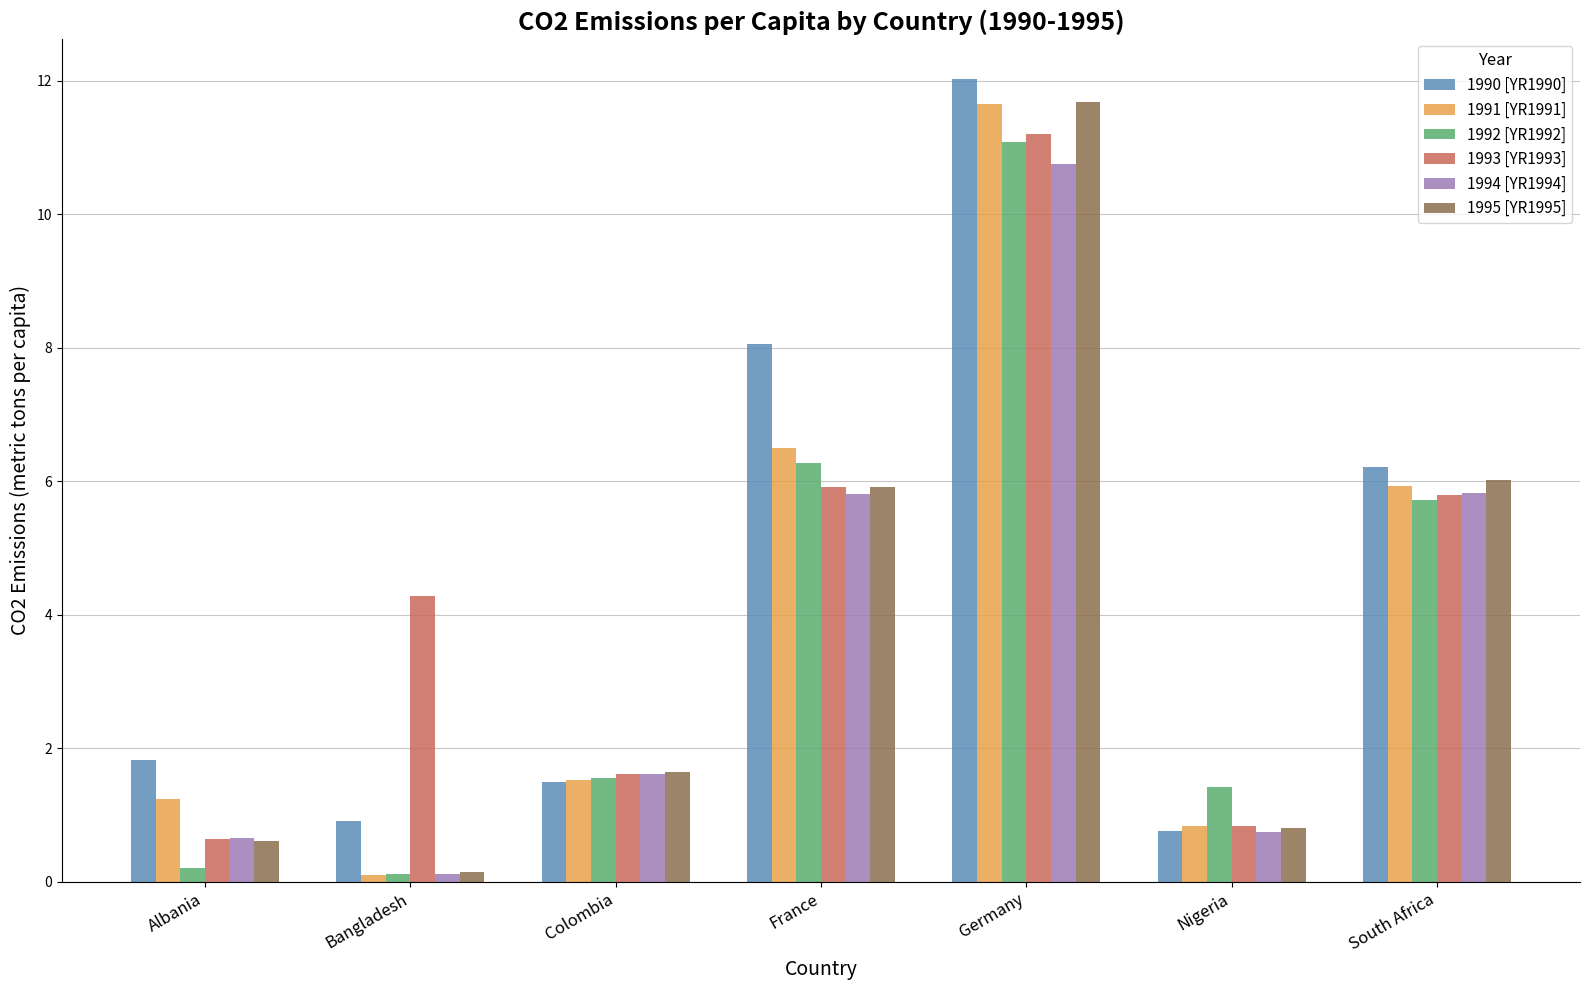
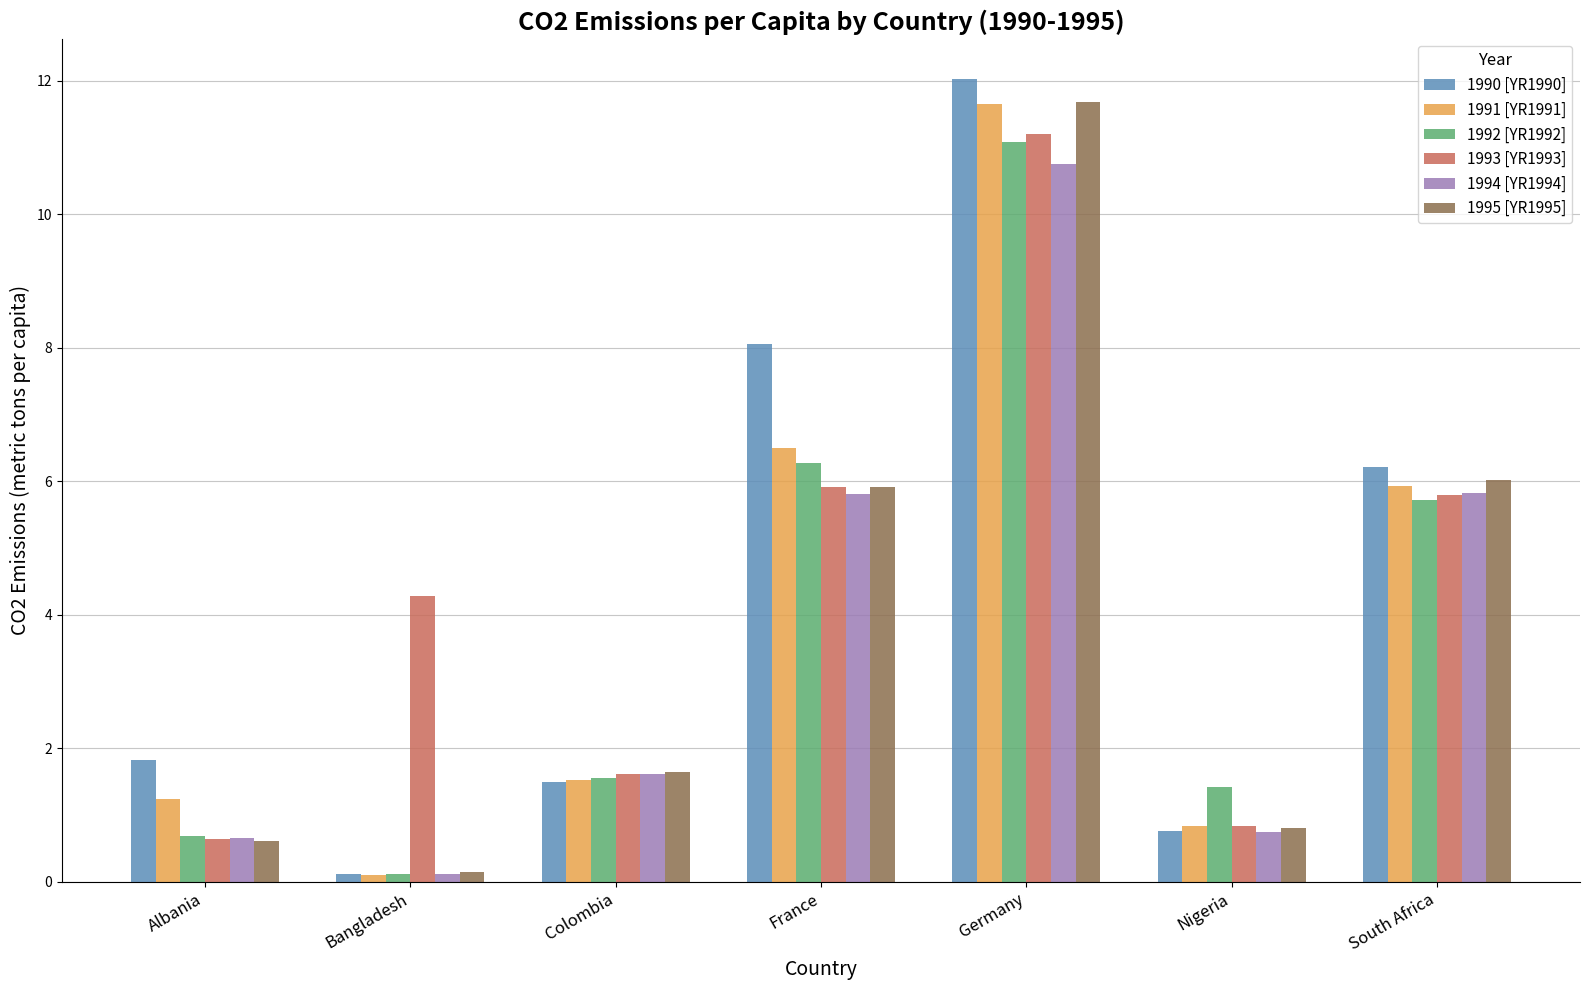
  {
    "1990 [YR1990]": {
      "Albania": 1.8,
-     "Bangladesh": 0.9,
+     "Bangladesh": 0.1,
      "Colombia": 1.5,
      "France": 8.1,
      "Germany": 12.0,
      "Nigeria": 0.8,
      "South Africa": 6.2
    },
    "1991 [YR1991]": {
      "Albania": 1.2,
      "Bangladesh": 0.1,
      "Colombia": 1.5,
      "France": 6.5,
      "Germany": 11.7,
      "Nigeria": 0.8,
      "South Africa": 5.9
    },
    "1992 [YR1992]": {
-     "Albania": 0.2,
+     "Albania": 0.7,
      "Bangladesh": 0.1,
      "Colombia": 1.5,
      "France": 6.3,
      "Germany": 11.1,
      "Nigeria": 1.4,
      "South Africa": 5.7
    },
    "1993 [YR1993]": {
      "Albania": 0.6,
      "Bangladesh": 4.3,
      "Colombia": 1.6,
      "France": 5.9,
      "Germany": 11.2,
      "Nigeria": 0.8,
      "South Africa": 5.8
    },
    "1994 [YR1994]": {
      "Albania": 0.6,
      "Bangladesh": 0.1,
      "Colombia": 1.6,
      "France": 5.8,
      "Germany": 10.8,
      "Nigeria": 0.7,
      "South Africa": 5.8
    },
    "1995 [YR1995]": {
      "Albania": 0.6,
      "Bangladesh": 0.1,
      "Colombia": 1.6,
      "France": 5.9,
      "Germany": 11.7,
      "Nigeria": 0.8,
      "South Africa": 6.0
    }
  }
